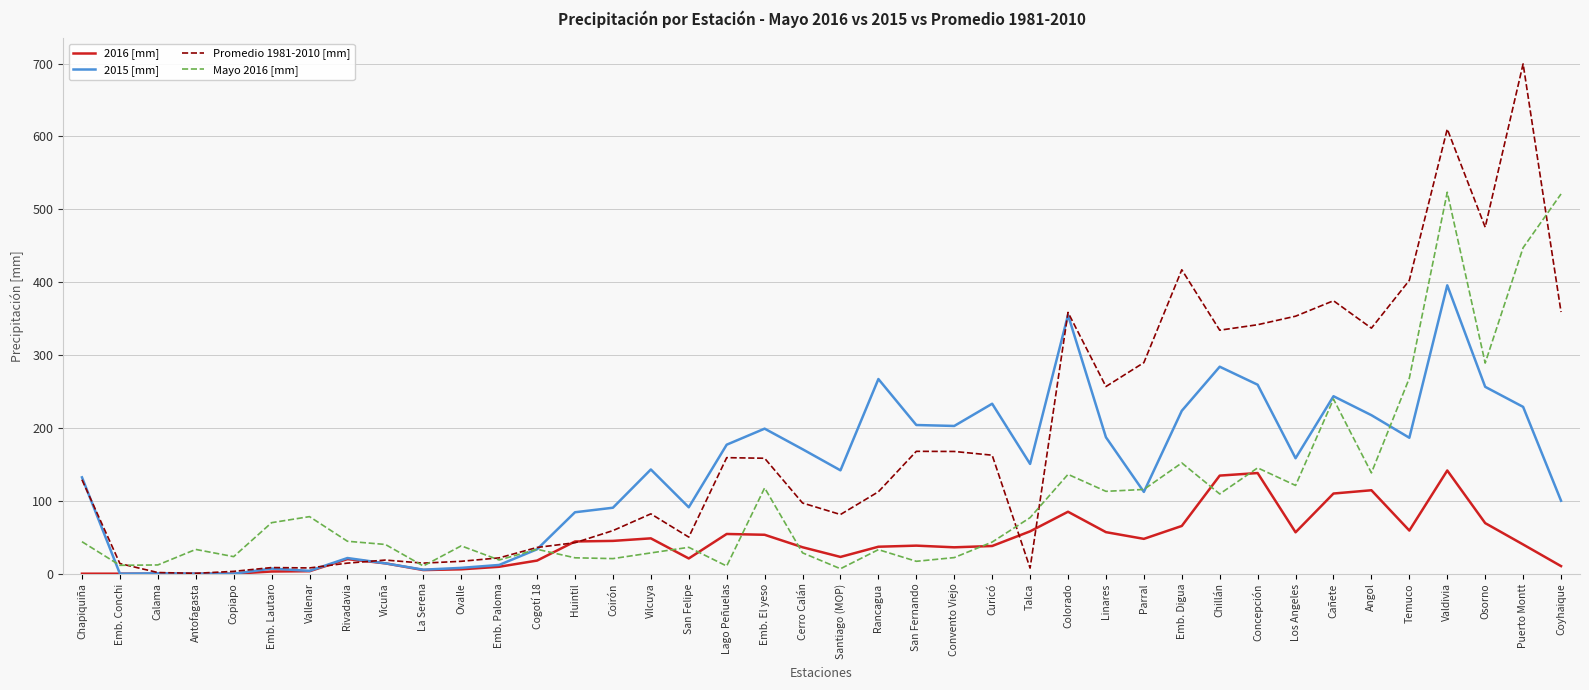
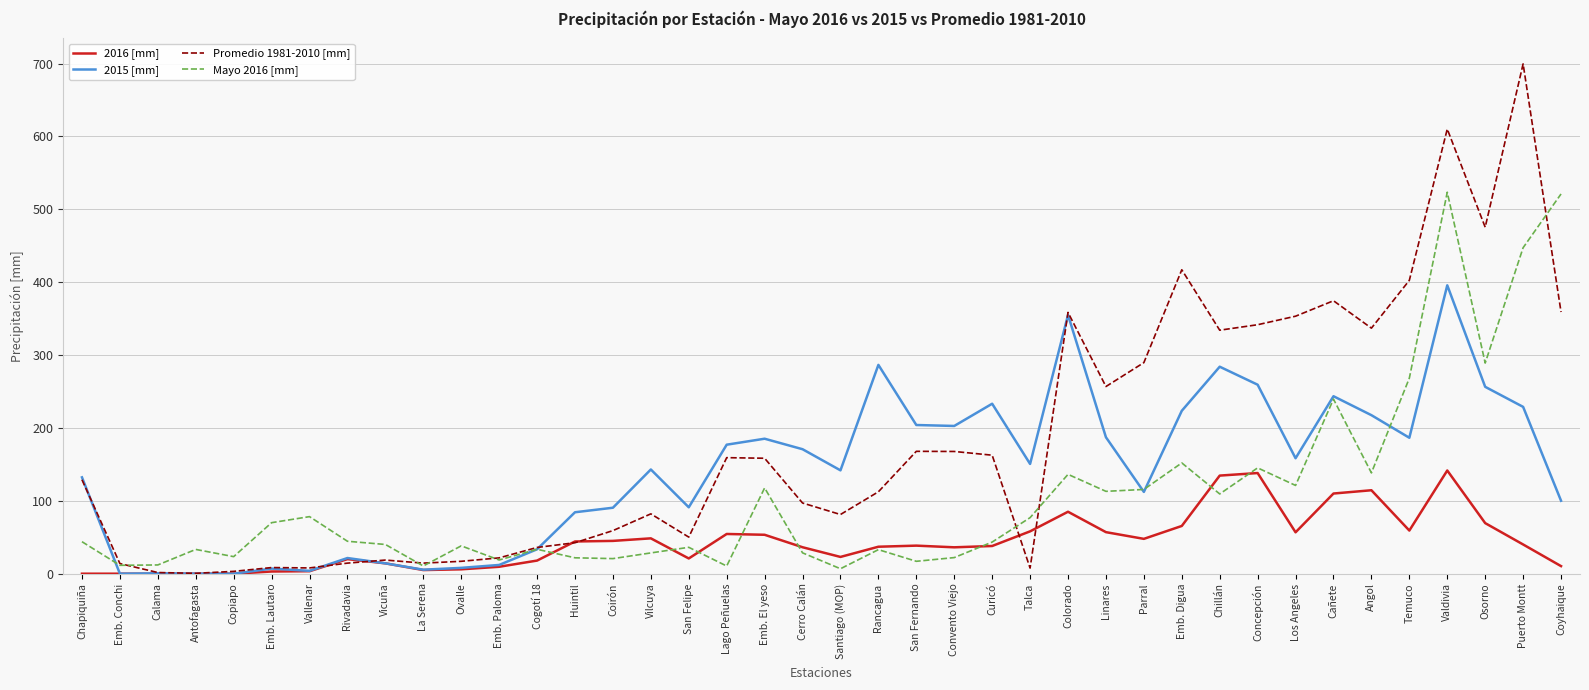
  {
    "2016 [mm]": {
      "Chapiquiña": 0,
      "Emb. Lautaro": 0,
      "Cogotí 18": 20,
      "Coirón": 50,
      "Vilcuya": 50,
      "San Felipe": 20,
      "Lago Peñuelas": 50,
      "Emb. El yeso": 50,
      "Cerro Calán": 40,
      "Santiago (MOP)": 20,
      "Rancagua": 40,
      "San Fernando": 40,
      "Convento Viejo": 40,
      "Curicó": 40,
      "Talca": 60,
      "Colorado": 90,
      "Linares": 60,
      "Parral": 50,
      "Emb. Digua": 70,
      "Chillán": 130,
      "Concepción": 140,
      "Los Angeles": 60,
      "Cañete": 110,
      "Angol": 110,
      "Temuco": 60,
      "Valdivia": 140,
      "Osorno": 70,
      "Puerto Montt": 40,
      "Coyhaique": 10
    },
    "2015 [mm]": {
      "Huintil": 80,
      "Coirón": 90,
      "Vilcuya": 140,
      "San Felipe": 90,
      "Lago Peñuelas": 180,
-     "Emb. El yeso": 200,
+     "Emb. El yeso": 190,
      "Cerro Calán": 170,
      "Santiago (MOP)": 140,
-     "Rancagua": 270,
+     "Rancagua": 290,
      "San Fernando": 200,
      "Convento Viejo": 200,
      "Curicó": 230,
      "Talca": 150,
      "Colorado": 360,
      "Linares": 190,
      "Emb. Digua": 220,
      "Chillán": 280,
      "Concepción": 260,
      "Los Angeles": 160,
      "Cañete": 240,
      "Angol": 220,
      "Temuco": 190,
      "Valdivia": 400,
      "Osorno": 260,
      "Puerto Montt": 230,
      "Coyhaique": 100
    },
    "Promedio 1981-2010 [mm]": {
      "Vallenar": 10,
      "Rivadavia": 10,
      "Vicuña": 20,
      "La Serena": 10,
      "Ovalle": 20,
      "Coirón": 60,
      "Vilcuya": 80,
      "San Felipe": 50,
      "Lago Peñuelas": 160,
      "Emb. El yeso": 160,
      "Cerro Calán": 100,
      "Santiago (MOP)": 80,
      "Rancagua": 110,
      "San Fernando": 170,
      "Convento Viejo": 170,
      "Curicó": 160,
      "Talca": 10,
      "Colorado": 360,
      "Linares": 260,
      "Parral": 290,
      "Emb. Digua": 420,
      "Chillán": 330,
      "Concepción": 340,
      "Los Angeles": 350,
      "Cañete": 370,
      "Angol": 340,
      "Temuco": 400,
      "Valdivia": 610,
      "Osorno": 480,
      "Puerto Montt": 700,
      "Coyhaique": 360
    },
    "Mayo 2016 [mm]": {
      "Chapiquiña": 40,
      "Calama": 10,
      "Antofagasta": 30,
      "Copiapo": 20,
      "Emb. Lautaro": 70,
      "Vallenar": 80,
      "Rivadavia": 40,
      "Vicuña": 40,
      "La Serena": 10,
      "Ovalle": 40,
      "Huintil": 20,
      "Coirón": 20,
      "Vilcuya": 30,
      "San Felipe": 40,
      "Lago Peñuelas": 10,
      "Emb. El yeso": 120,
      "Cerro Calán": 30,
      "Santiago (MOP)": 10,
      "Rancagua": 30,
      "San Fernando": 20,
      "Convento Viejo": 20,
      "Curicó": 40,
      "Talca": 80,
      "Colorado": 140,
      "Linares": 110,
      "Emb. Digua": 150,
      "Chillán": 110,
      "Concepción": 150,
      "Los Angeles": 120,
      "Cañete": 240,
      "Angol": 140,
      "Temuco": 270,
      "Valdivia": 520,
      "Osorno": 290,
      "Puerto Montt": 450,
      "Coyhaique": 520
    }
  }
